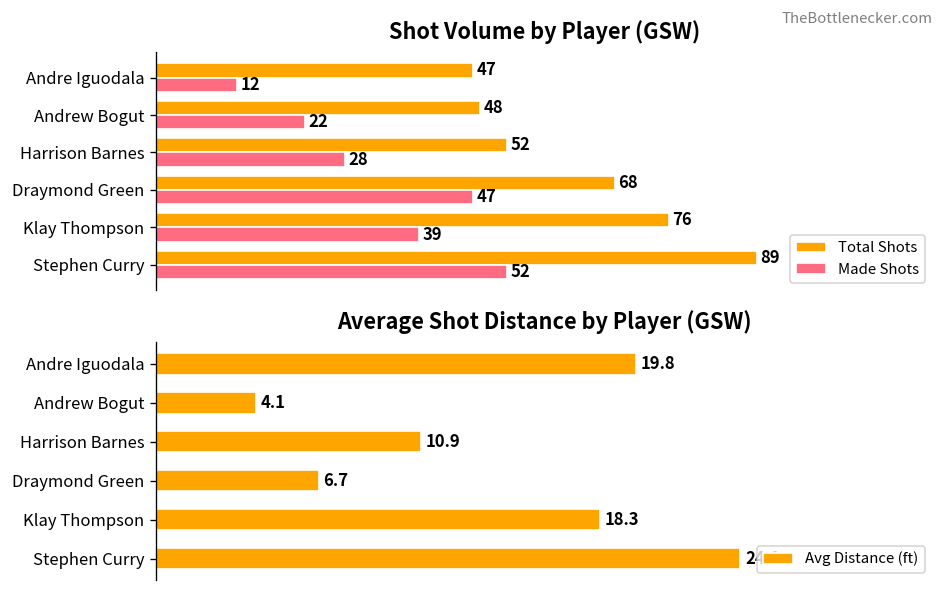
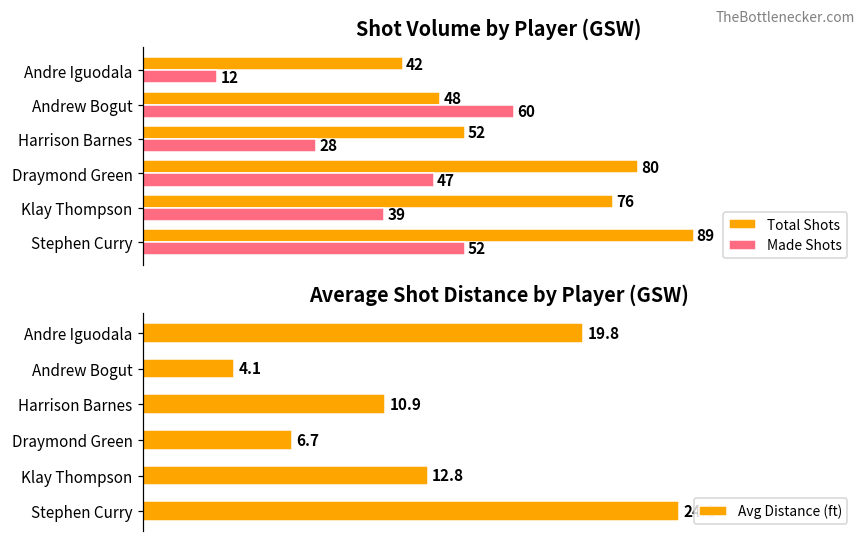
  {
    "Shot Volume by Player (GSW)": {
      "Total Shots": {
-       "Andre Iguodala": 47,
+       "Andre Iguodala": 42,
        "Andrew Bogut": 48,
        "Harrison Barnes": 52,
-       "Draymond Green": 68,
+       "Draymond Green": 80,
        "Klay Thompson": 76,
        "Stephen Curry": 89
      },
      "Made Shots": {
        "Andre Iguodala": 12,
-       "Andrew Bogut": 22,
+       "Andrew Bogut": 60,
        "Harrison Barnes": 28,
        "Draymond Green": 47,
        "Klay Thompson": 39,
        "Stephen Curry": 52
      }
    },
    "Average Shot Distance by Player (GSW)": {
      "Andre Iguodala": 19.8,
      "Andrew Bogut": 4.1,
      "Harrison Barnes": 10.9,
      "Draymond Green": 6.7,
-     "Klay Thompson": 18.3
+     "Klay Thompson": 12.8
    }
  }
